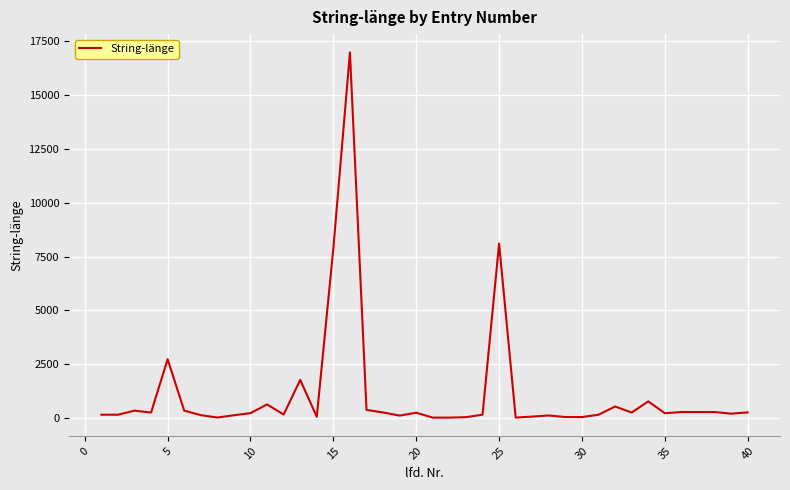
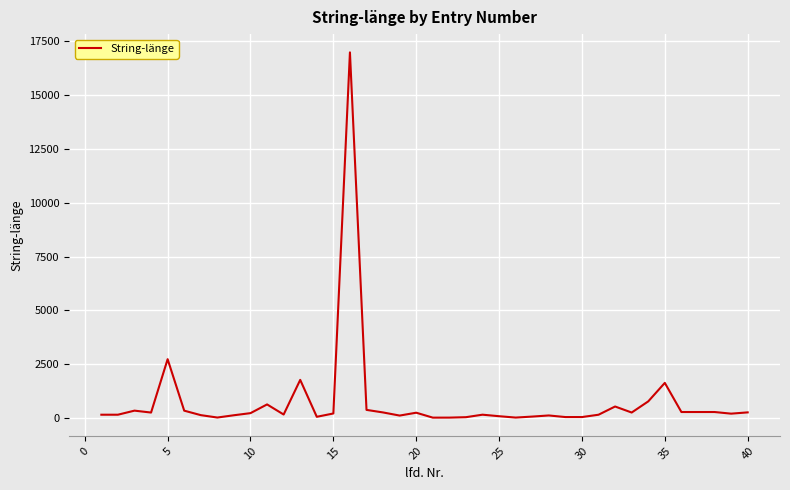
  {
    "5": 2700,
    "10": 200,
-   "15": 7900,
+   "15": 200,
    "20": 200,
-   "25": 8100,
+   "25": 100,
    "30": 0,
-   "35": 200,
+   "35": 1600,
    "40": 300
  }
